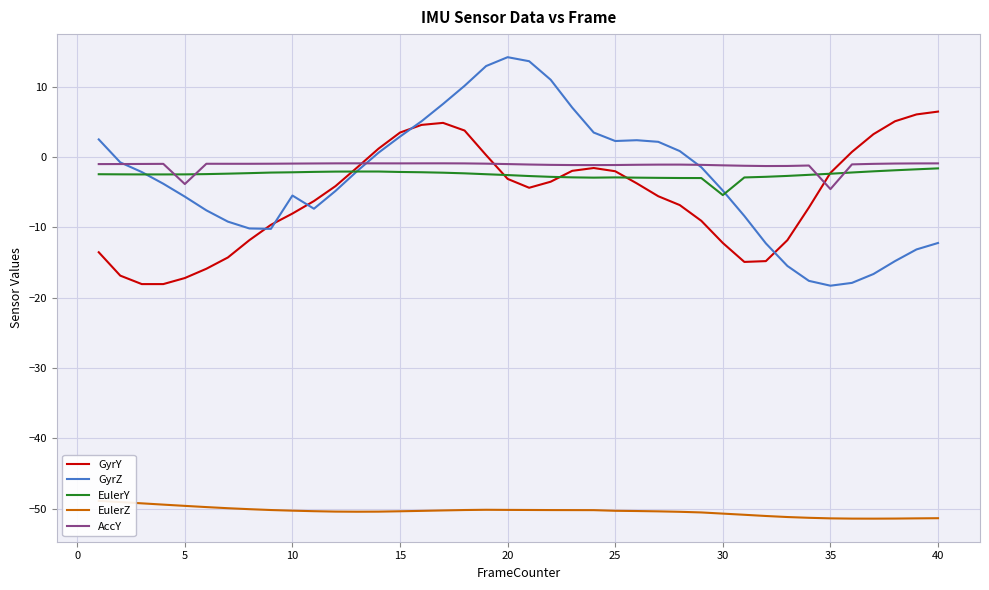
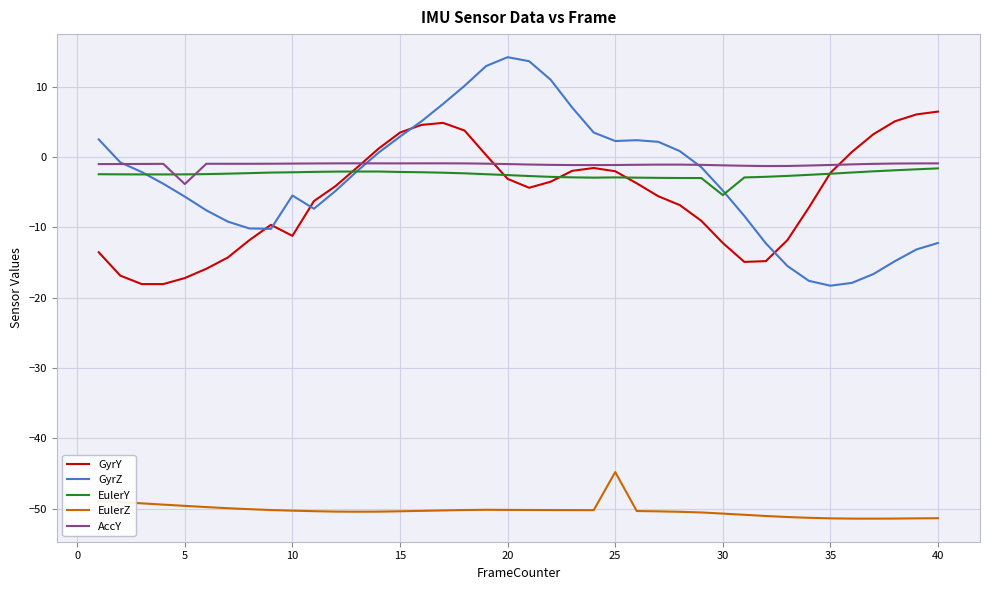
  {
    "GyrY": {
      "5": -17,
-     "10": -8,
+     "10": -11,
      "15": 3,
      "20": -3,
      "25": -2,
      "30": -12,
      "40": 6
    },
    "GyrZ": {
      "5": -6,
      "10": -5,
      "15": 3,
      "20": 14,
      "25": 2,
      "30": -5,
      "35": -18,
      "40": -12
    },
    "EulerY": {
      "5": -2,
      "10": -2,
      "15": -2,
      "20": -3,
      "25": -3,
      "30": -5,
      "40": -2
    },
    "EulerZ": {
      "5": -50,
      "10": -50,
      "15": -50,
      "20": -50,
-     "25": -50,
+     "25": -45,
      "30": -51,
      "35": -51,
      "40": -51
    },
    "AccY": {
      "5": -4,
      "10": -1,
      "15": -1,
      "20": -1,
      "25": -1,
      "30": -1,
-     "35": -5,
+     "35": -1,
      "40": -1
    }
  }
